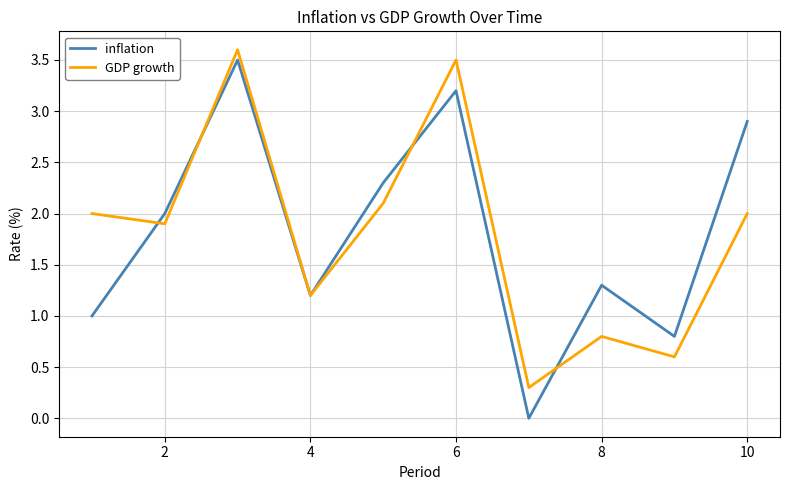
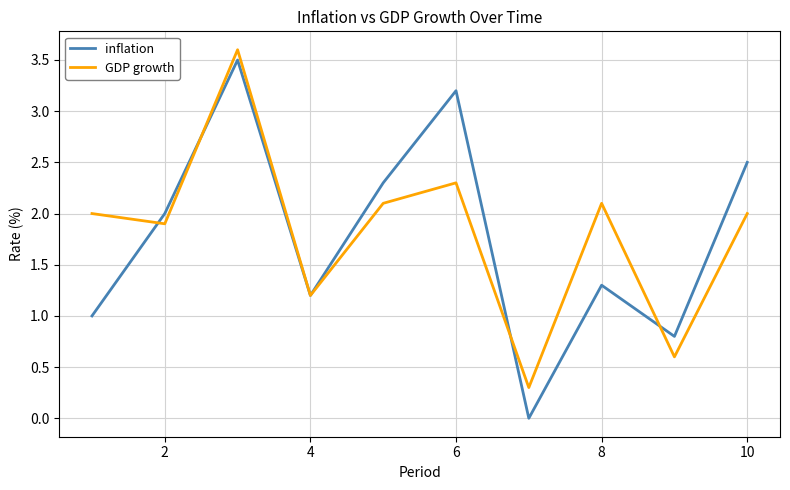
  {
    "inflation": {
      "2": 2.0,
      "6": 3.2,
      "8": 1.3,
-     "10": 2.9
+     "10": 2.5
    },
    "GDP growth": {
      "2": 1.9,
-     "6": 3.5,
-     "8": 0.8,
+     "6": 2.3,
+     "8": 2.1,
      "10": 2.0
    }
  }
